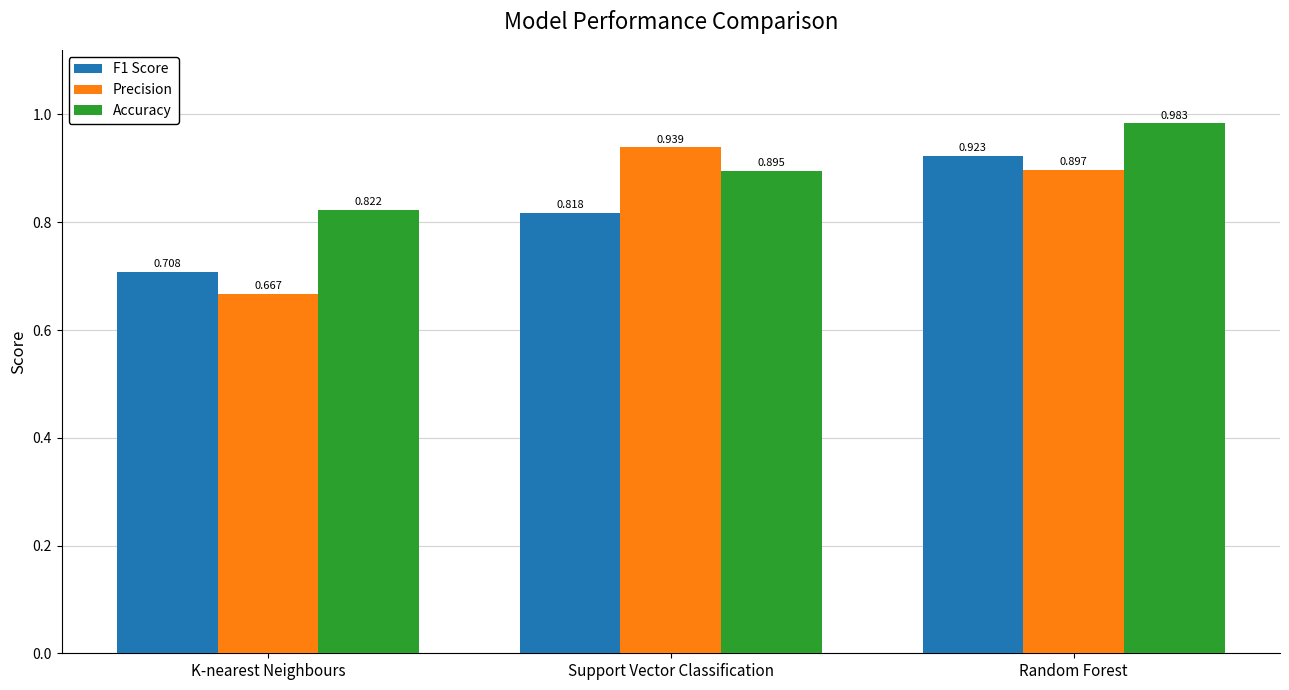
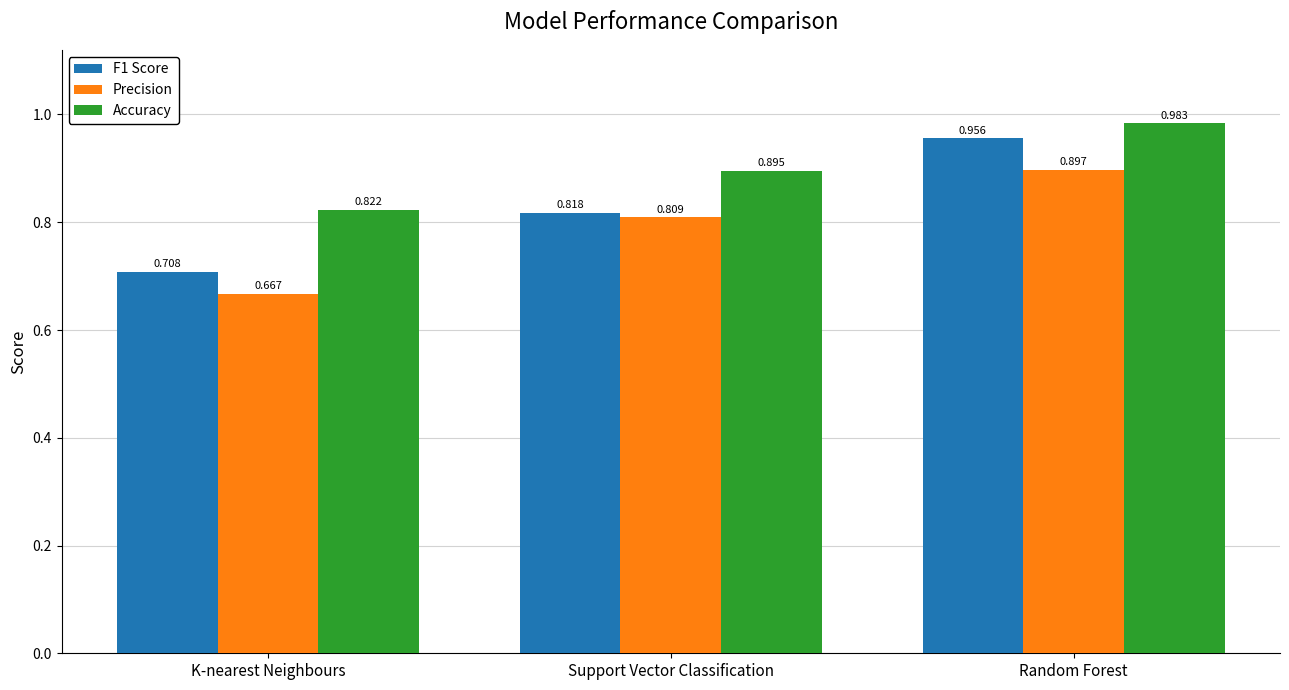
  {
    "F1 Score": {
      "K-nearest Neighbours": 0.708,
      "Support Vector Classification": 0.818,
-     "Random Forest": 0.923
+     "Random Forest": 0.956
    },
    "Precision": {
      "K-nearest Neighbours": 0.667,
-     "Support Vector Classification": 0.939,
+     "Support Vector Classification": 0.809,
      "Random Forest": 0.897
    },
    "Accuracy": {
      "K-nearest Neighbours": 0.822,
      "Support Vector Classification": 0.895,
      "Random Forest": 0.983
    }
  }
